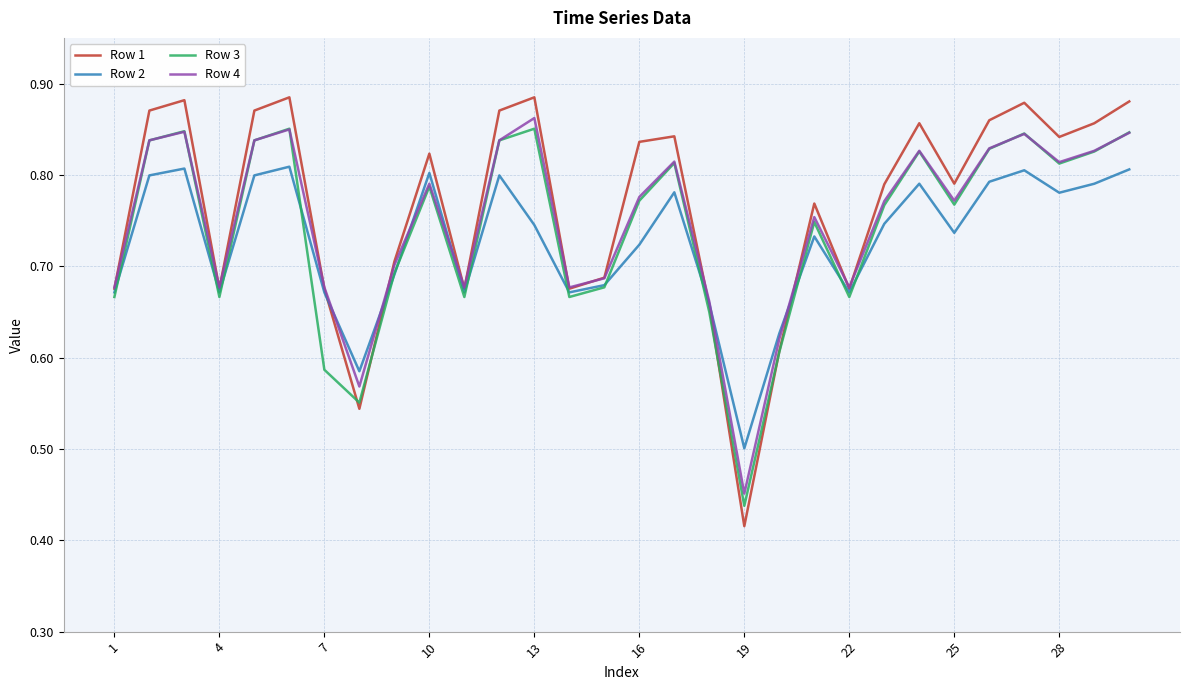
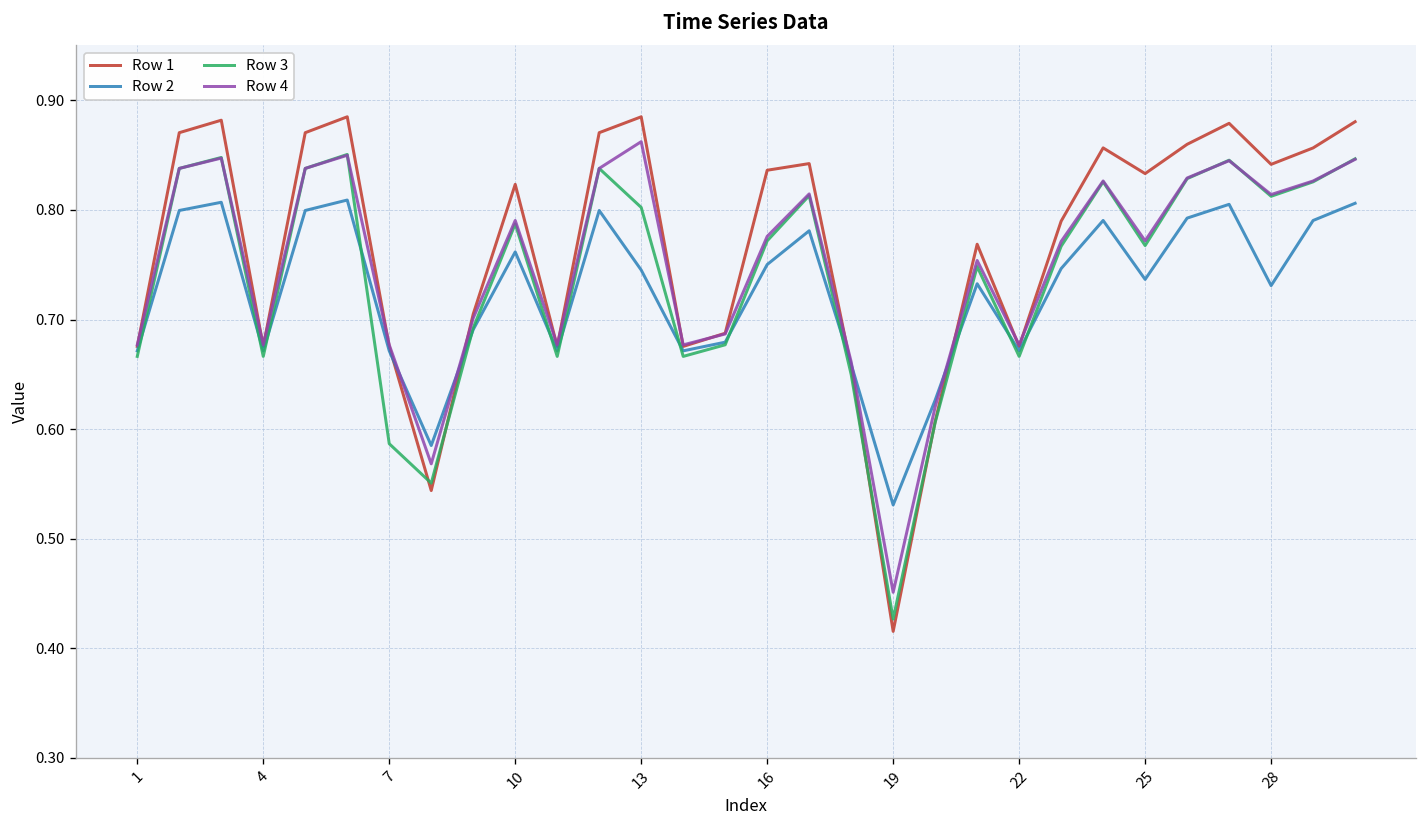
  {
    "Row 1": {
      "10": 0.82,
      "13": 0.88,
      "16": 0.84,
      "19": 0.42,
-     "25": 0.79,
+     "25": 0.83,
      "28": 0.84
    },
    "Row 2": {
      "1": 0.67,
      "4": 0.67,
      "7": 0.67,
-     "10": 0.80,
+     "10": 0.76,
      "13": 0.75,
-     "16": 0.72,
-     "19": 0.50,
+     "16": 0.75,
+     "19": 0.53,
      "22": 0.67,
      "25": 0.74,
-     "28": 0.78
+     "28": 0.73
    },
    "Row 3": {
      "1": 0.67,
      "4": 0.67,
      "7": 0.59,
      "10": 0.79,
-     "13": 0.85,
+     "13": 0.80,
      "16": 0.77,
-     "19": 0.44,
+     "19": 0.43,
      "22": 0.67,
      "25": 0.77
    },
    "Row 4": {
      "10": 0.79,
      "13": 0.86,
      "16": 0.78,
      "19": 0.45,
      "25": 0.77
    }
  }
